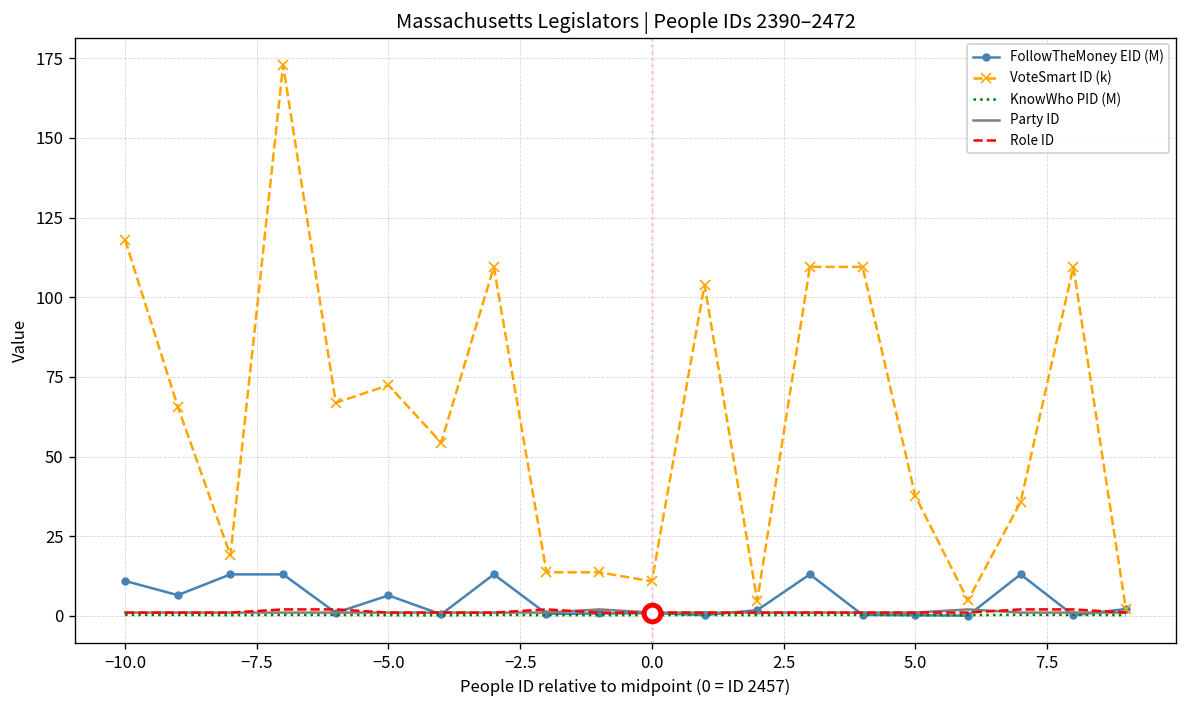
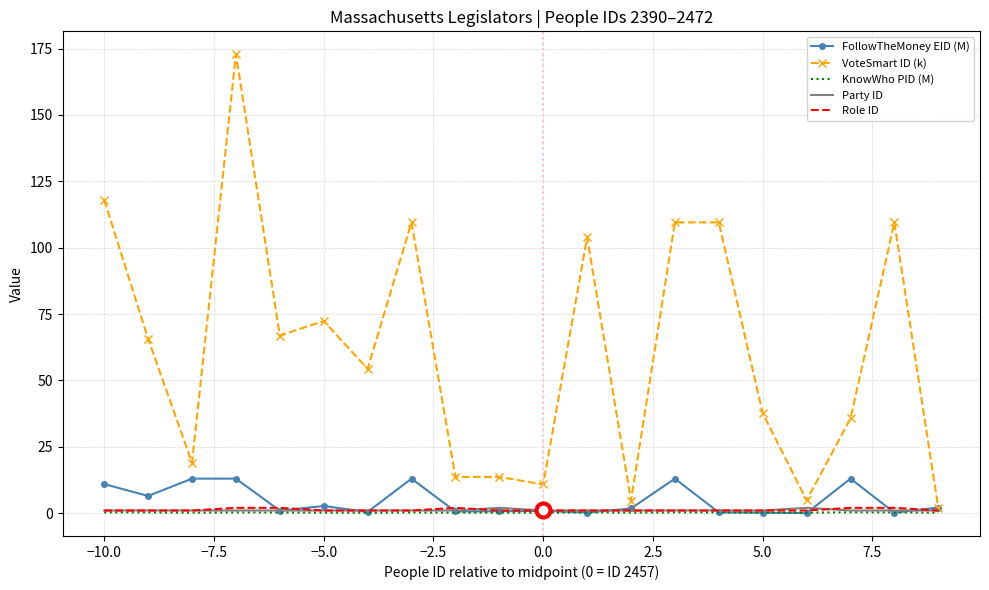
  {
    "FollowTheMoney EID (M)": {
      "−10.0": 11,
-     "−5.0": 6
+     "−5.0": 3
    },
    "VoteSmart ID (k)": {
      "−10.0": 118,
      "−5.0": 72,
      "0.0": 11,
      "5.0": 38
    }
  }
